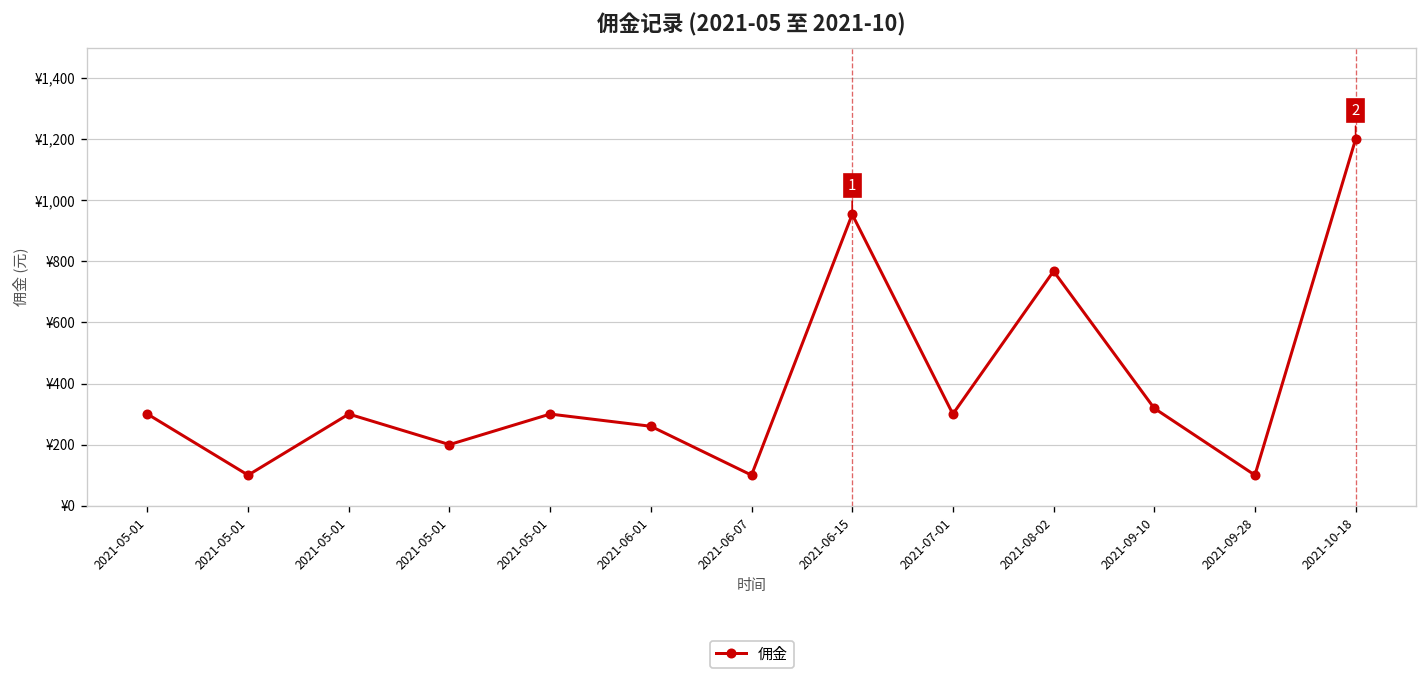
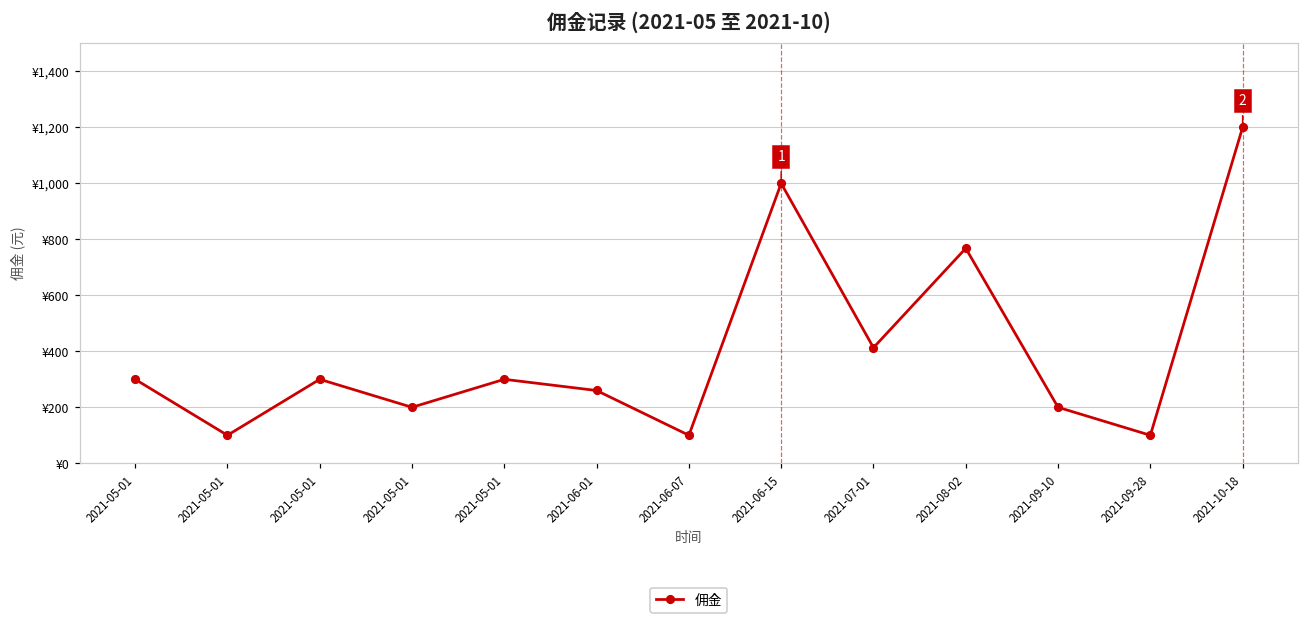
  {
    "2021-06-01": "¥260",
    "2021-06-07": "¥100",
-   "2021-06-15": "¥950",
-   "2021-07-01": "¥300",
+   "2021-06-15": "¥1,000",
+   "2021-07-01": "¥410",
    "2021-08-02": "¥770",
-   "2021-09-10": "¥320",
+   "2021-09-10": "¥200",
    "2021-09-28": "¥100"
  }
